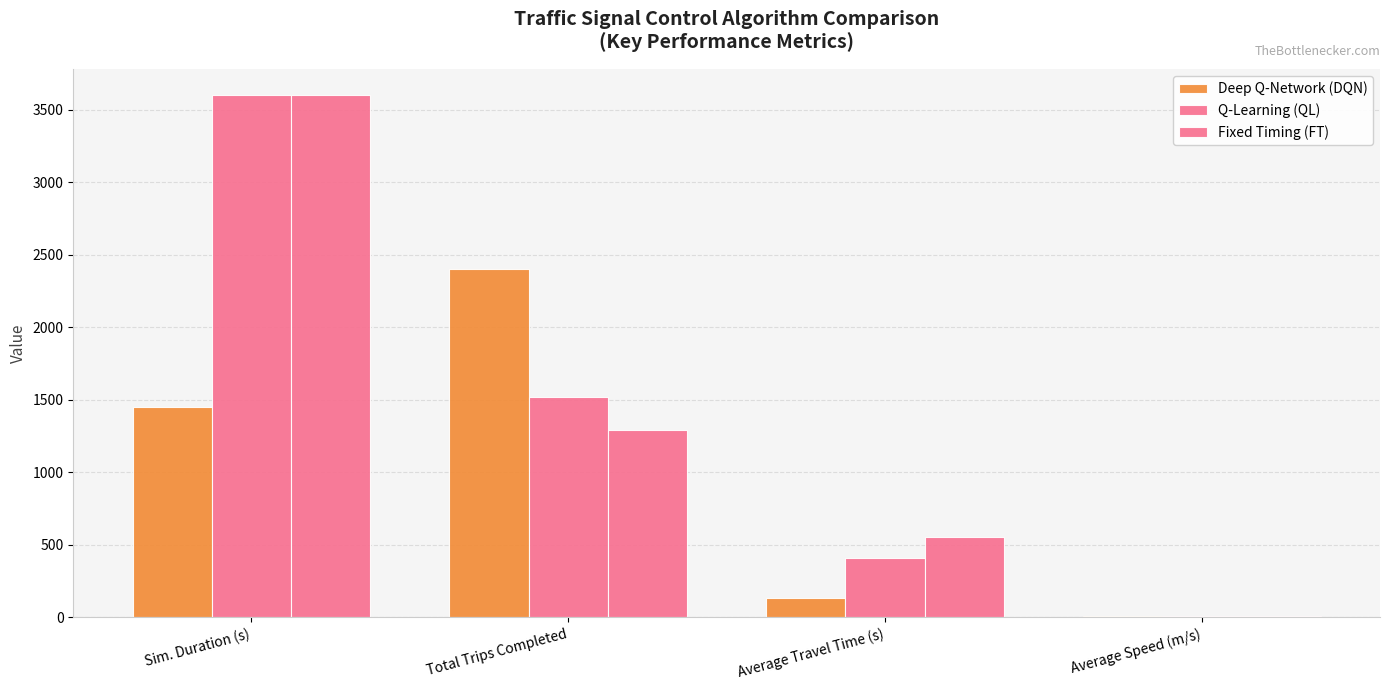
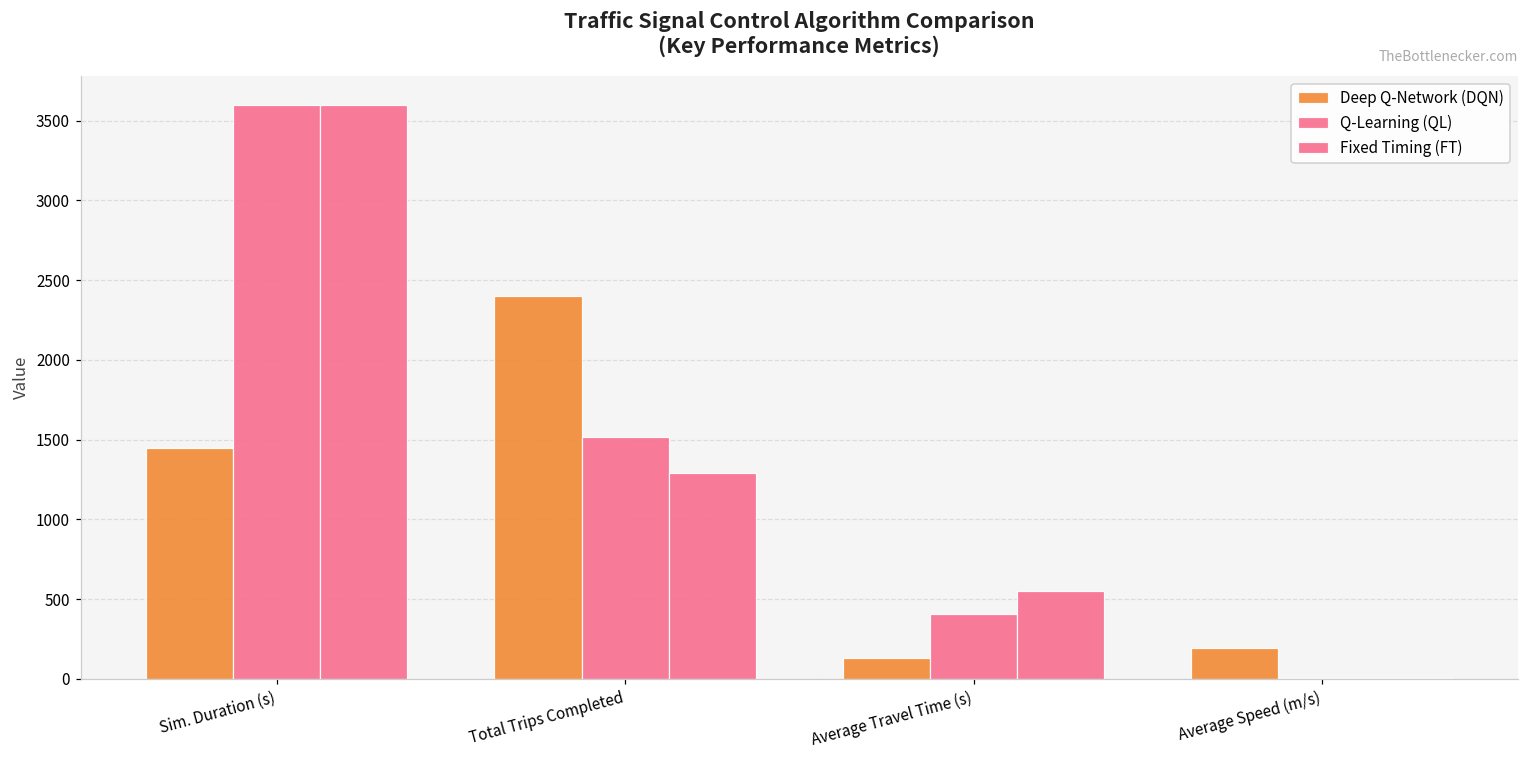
  {
    "Deep Q-Network (DQN)": {
      "Sim. Duration (s)": 1450,
      "Total Trips Completed": 2400,
      "Average Travel Time (s)": 130,
-     "Average Speed (m/s)": 10
+     "Average Speed (m/s)": 200
    }
  }
